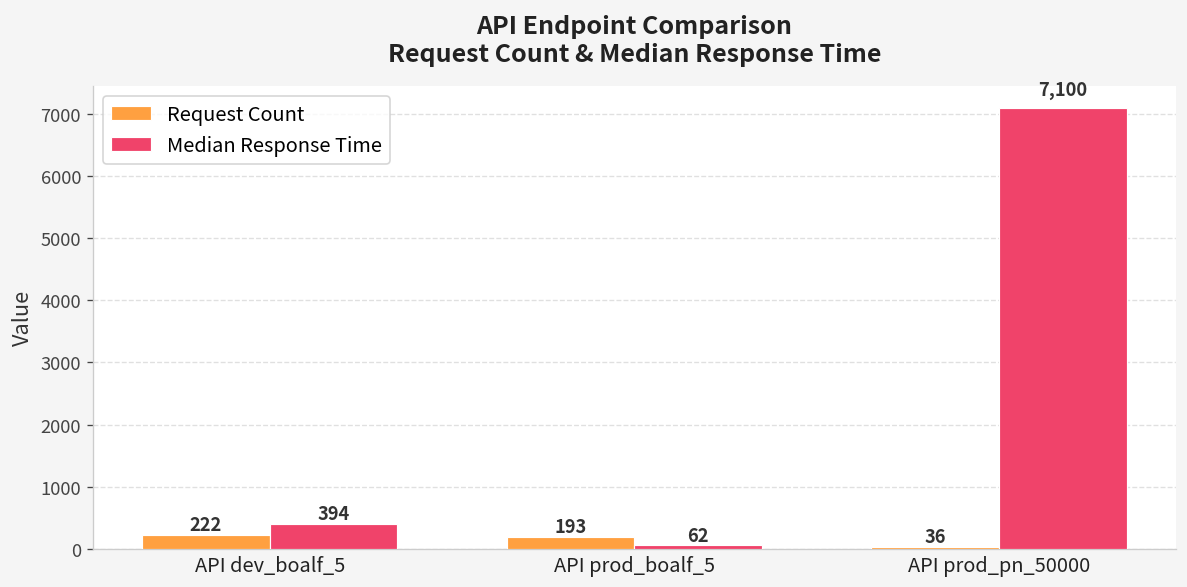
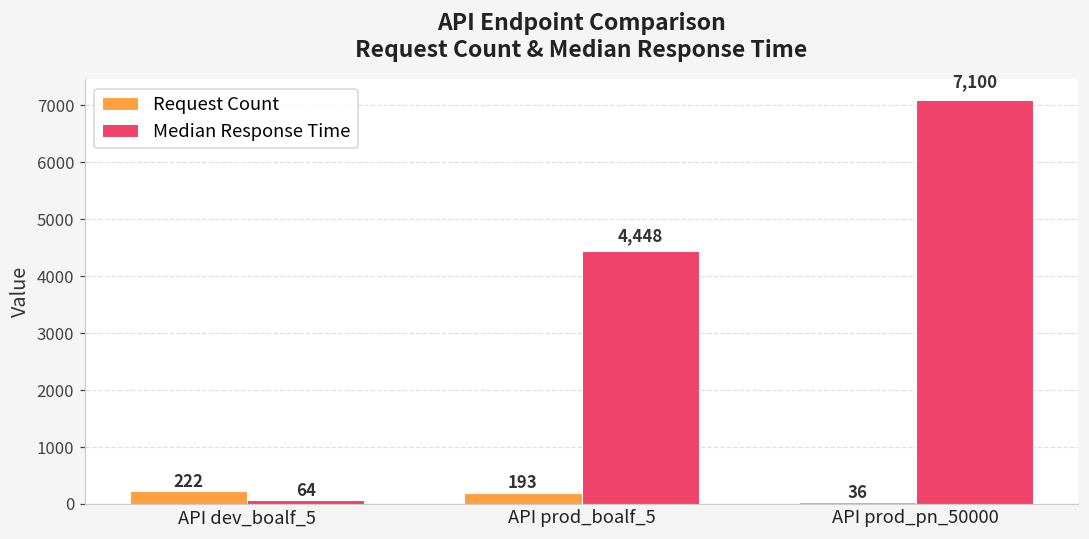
  {
    "Request Count": {
      "API dev_boalf_5": "222",
      "API prod_boalf_5": "193",
      "API prod_pn_50000": "36"
    },
    "Median Response Time": {
-     "API dev_boalf_5": "394",
-     "API prod_boalf_5": "62",
+     "API dev_boalf_5": "64",
+     "API prod_boalf_5": "4,448",
      "API prod_pn_50000": "7,100"
    }
  }
